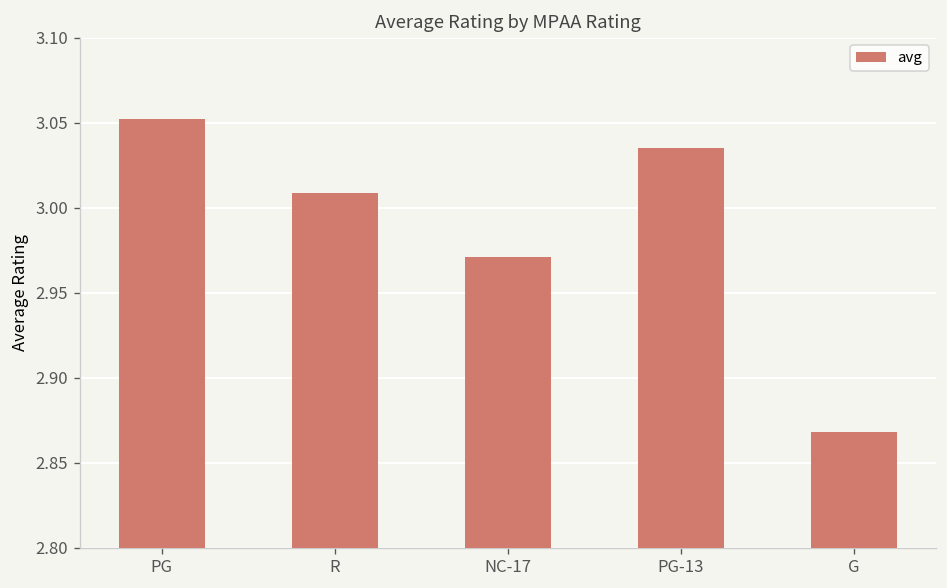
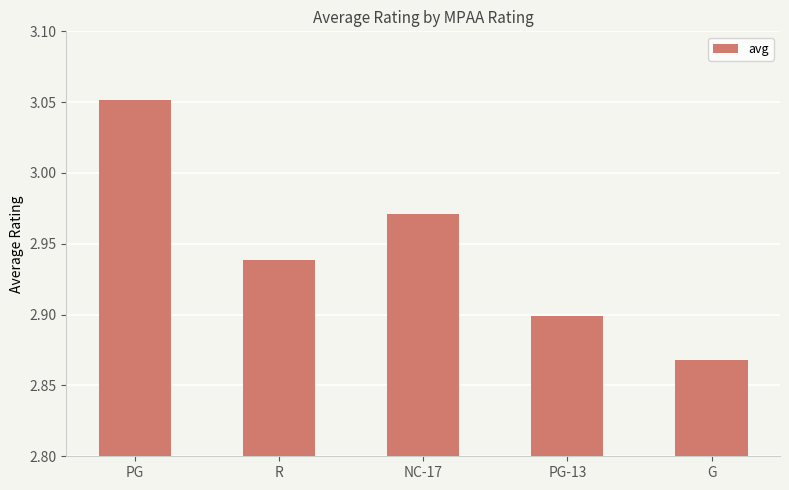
  {
    "PG": 3.052,
-   "R": 3.008,
+   "R": 2.939,
    "NC-17": 2.971,
-   "PG-13": 3.035,
+   "PG-13": 2.899,
    "G": 2.868
  }
